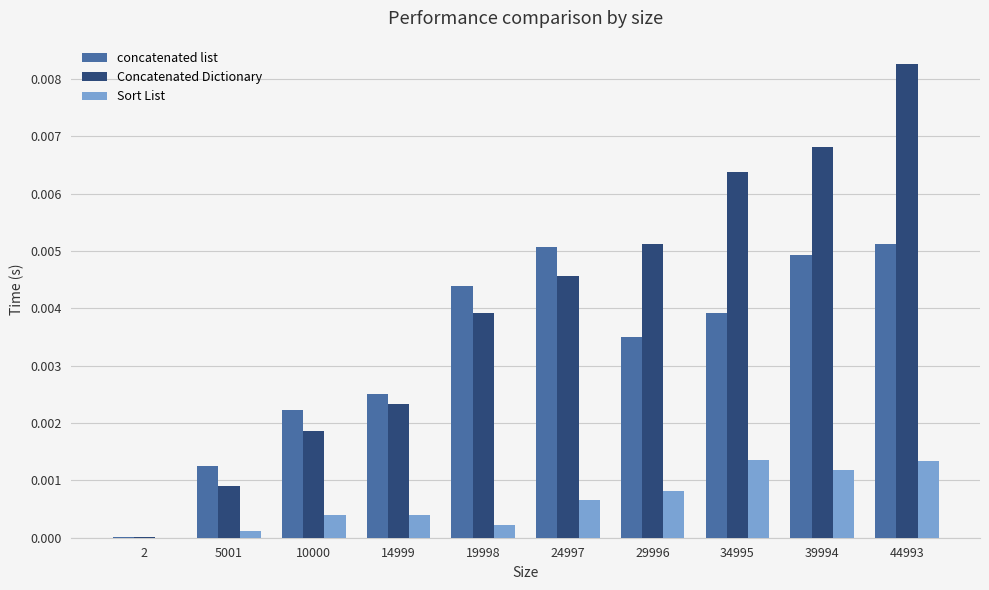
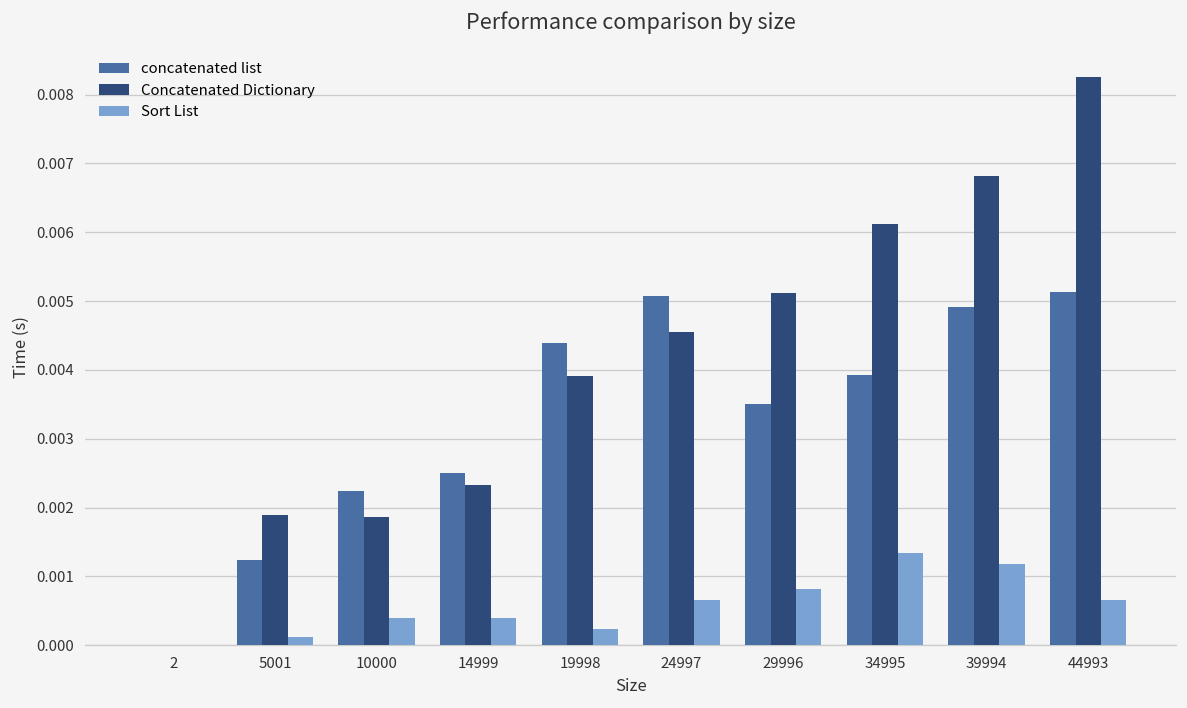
  {
    "concatenated list": {
      "5001": 0.0012,
      "10000": 0.0022,
      "14999": 0.0025,
      "19998": 0.0044,
      "24997": 0.0051,
      "29996": 0.0035,
      "34995": 0.0039,
      "39994": 0.0049,
      "44993": 0.0051
    },
    "Concatenated Dictionary": {
-     "5001": 0.0009,
+     "5001": 0.0019,
      "10000": 0.0019,
      "14999": 0.0023,
      "19998": 0.0039,
      "24997": 0.0046,
      "29996": 0.0051,
-     "34995": 0.0064,
+     "34995": 0.0061,
      "39994": 0.0068,
      "44993": 0.0083
    },
    "Sort List": {
      "5001": 0.0001,
      "10000": 0.0004,
      "14999": 0.0004,
      "19998": 0.0002,
      "24997": 0.0007,
      "29996": 0.0008,
      "34995": 0.0013,
      "39994": 0.0012,
-     "44993": 0.0013
+     "44993": 0.0007
    }
  }
